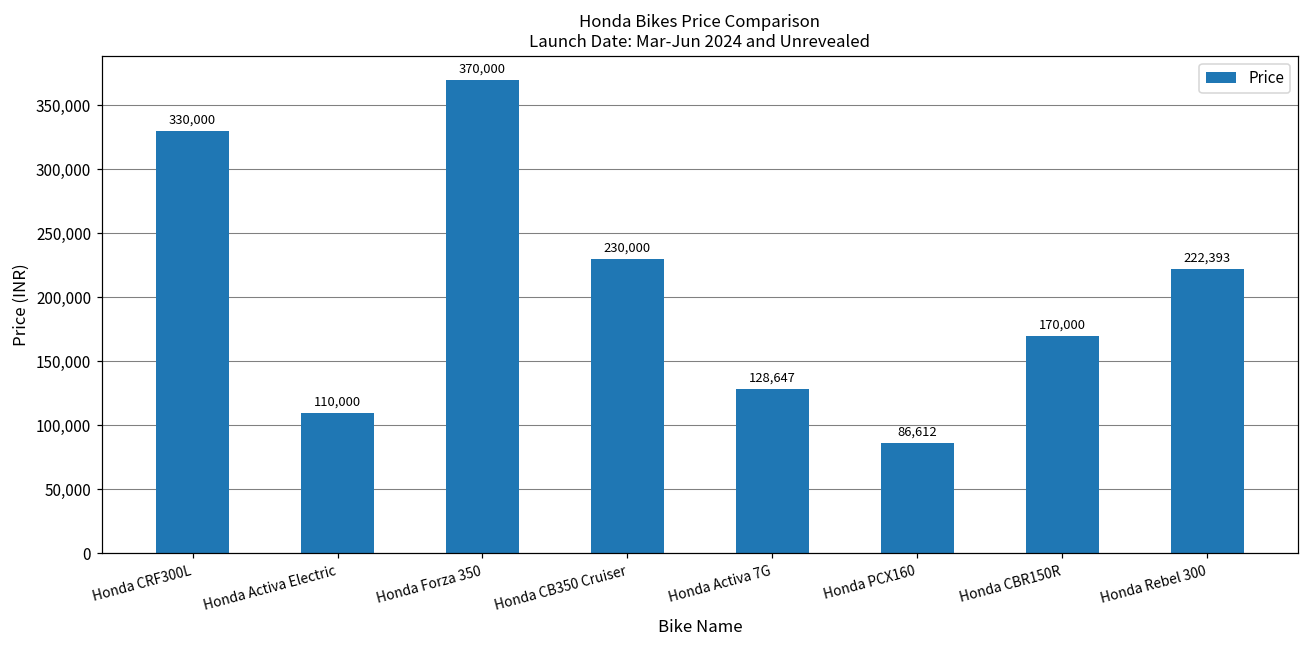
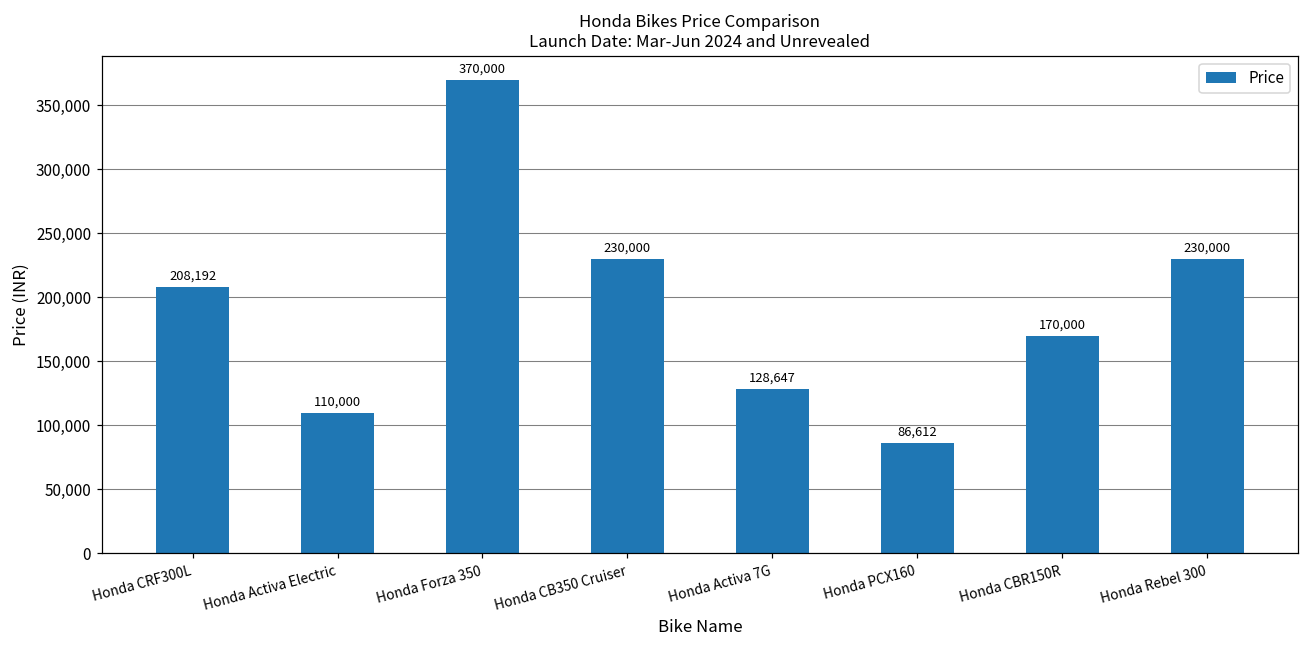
  {
-   "Honda CRF300L": "330,000",
+   "Honda CRF300L": "208,192",
    "Honda Activa Electric": "110,000",
    "Honda Forza 350": "370,000",
    "Honda CB350 Cruiser": "230,000",
    "Honda Activa 7G": "128,647",
    "Honda PCX160": "86,612",
    "Honda CBR150R": "170,000",
-   "Honda Rebel 300": "222,393"
+   "Honda Rebel 300": "230,000"
  }
